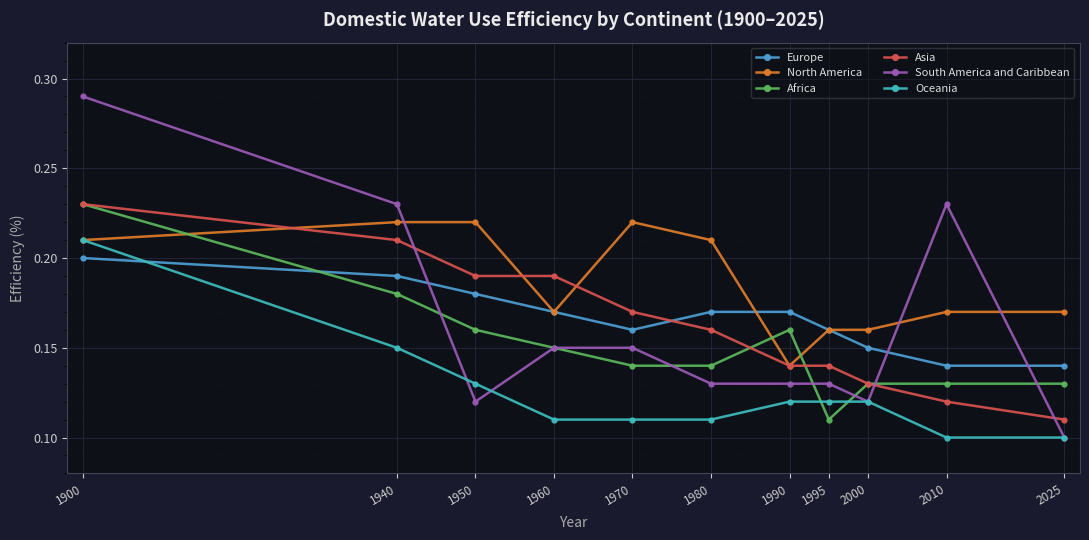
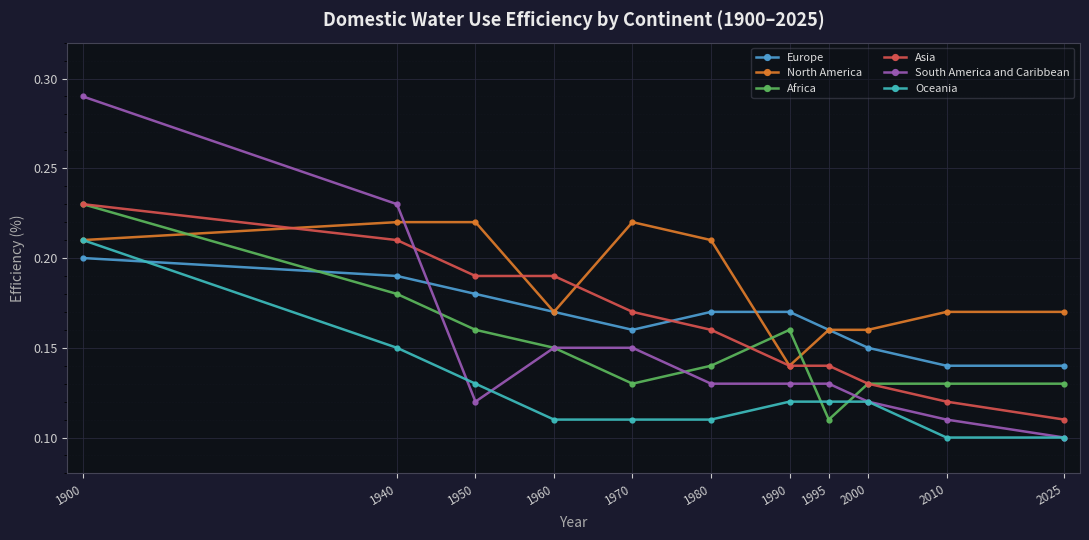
  {
    "Africa": {
      "1940": 0.18,
      "1950": 0.16,
-     "1970": 0.14,
+     "1970": 0.13,
      "1980": 0.14,
      "1990": 0.16,
      "1995": 0.11,
      "2010": 0.13,
      "2025": 0.13
    },
    "South America and Caribbean": {
      "1900": 0.29,
      "1940": 0.23,
      "1950": 0.12,
      "1970": 0.15,
      "1980": 0.13,
      "1990": 0.13,
      "1995": 0.13,
-     "2010": 0.23
+     "2010": 0.11
    }
  }
